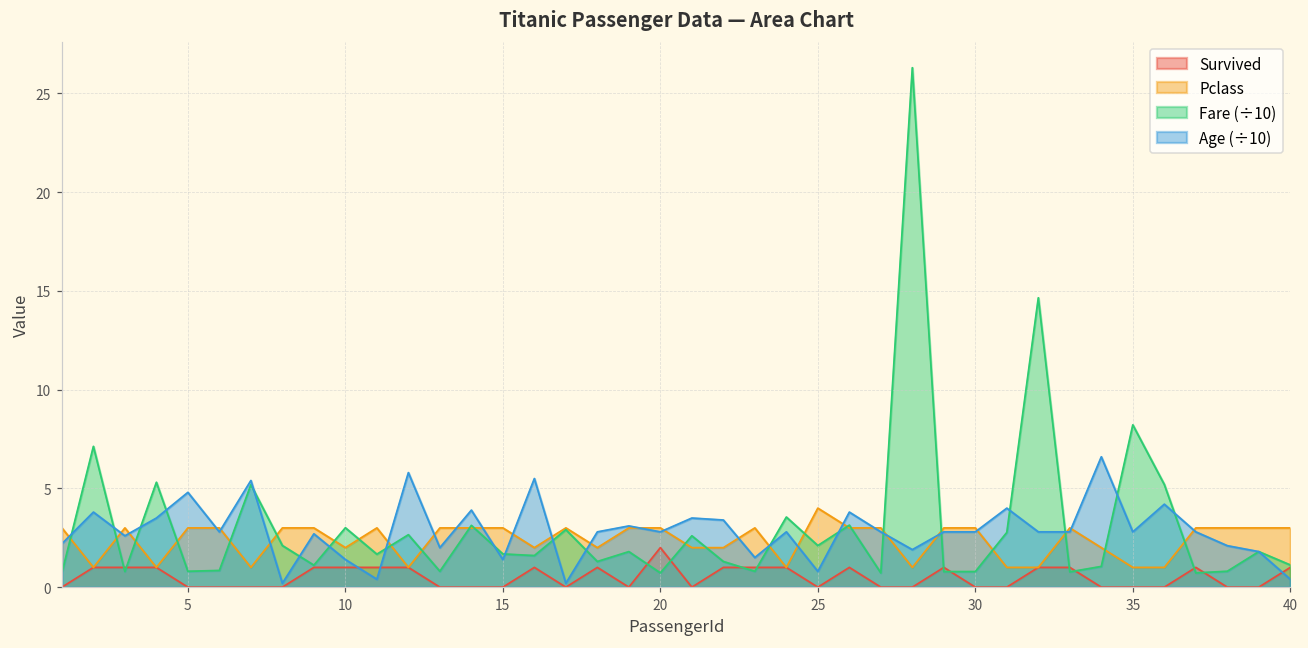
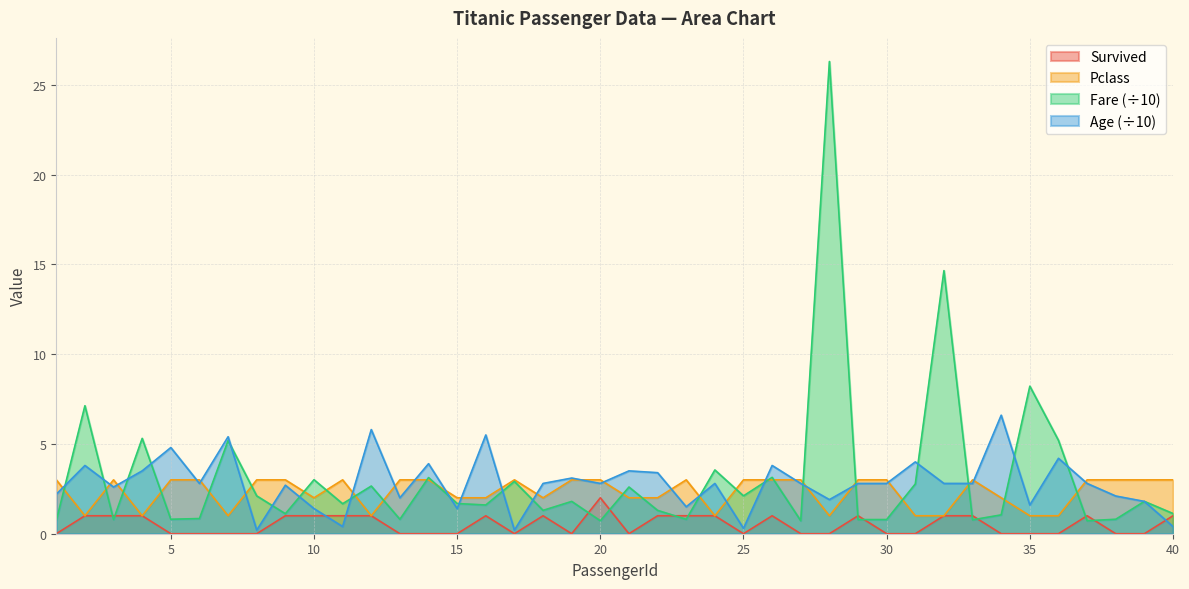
  {
    "Survived": {
      "5": 0.0,
      "10": 1.0,
      "15": 0.0,
      "20": 2.0,
      "25": 0.0,
      "30": 0.0,
      "35": 0.0
    },
    "Pclass": {
      "5": 3,
      "10": 2,
-     "15": 3,
+     "15": 2,
      "20": 3,
-     "25": 4,
+     "25": 3,
      "30": 3,
      "35": 1,
      "40": 3
    },
    "Fare (÷10)": {
      "5": 0.8,
      "10": 3.0,
      "15": 1.7,
      "20": 0.7,
      "25": 2.1,
      "30": 0.8,
      "35": 8.2
    },
    "Age (÷10)": {
      "5": 4.8,
      "10": 1.4,
      "15": 1.4,
      "20": 2.8,
-     "25": 0.8,
+     "25": 0.3,
      "30": 2.8,
-     "35": 2.8,
+     "35": 1.6,
      "40": 0.4
    }
  }
